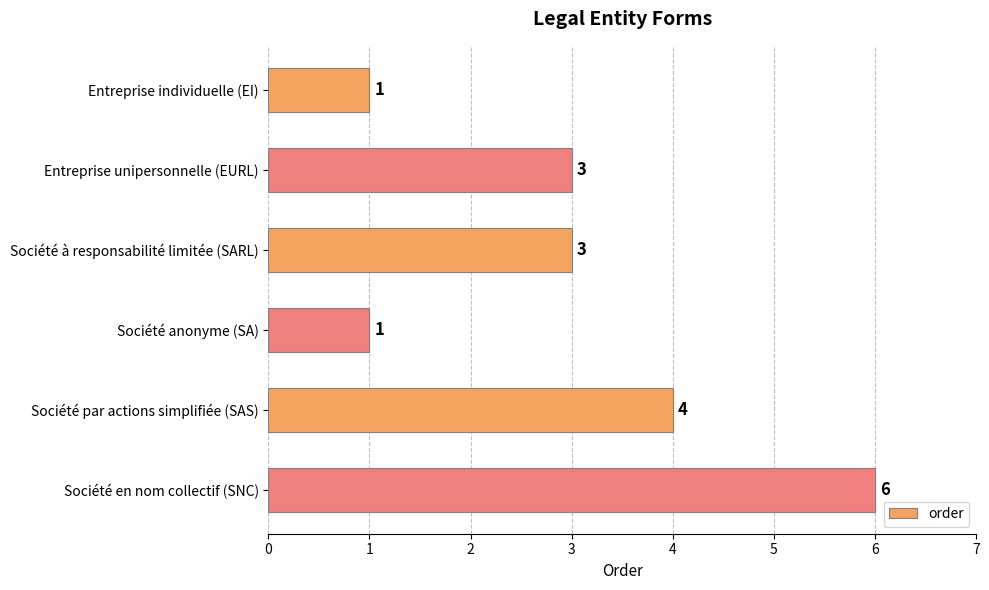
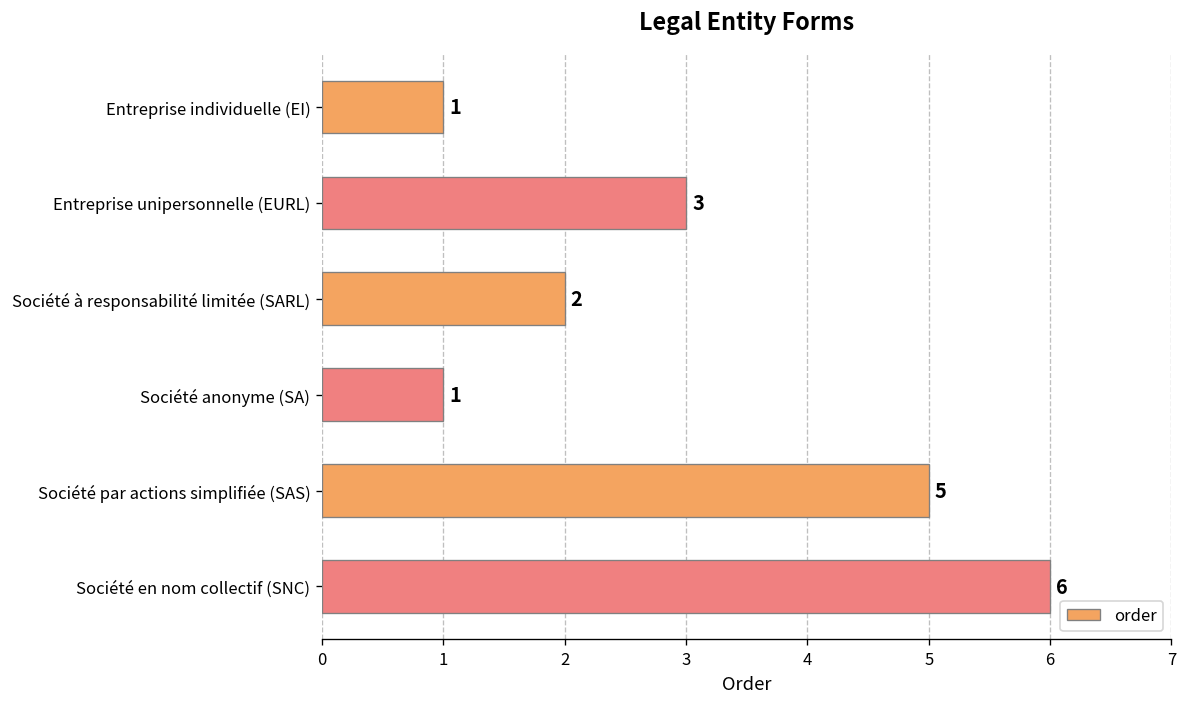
  {
    "Entreprise individuelle (EI)": 1,
    "Entreprise unipersonnelle (EURL)": 3,
-   "Société à responsabilité limitée (SARL)": 3,
+   "Société à responsabilité limitée (SARL)": 2,
    "Société anonyme (SA)": 1,
-   "Société par actions simplifiée (SAS)": 4,
+   "Société par actions simplifiée (SAS)": 5,
    "Société en nom collectif (SNC)": 6
  }
